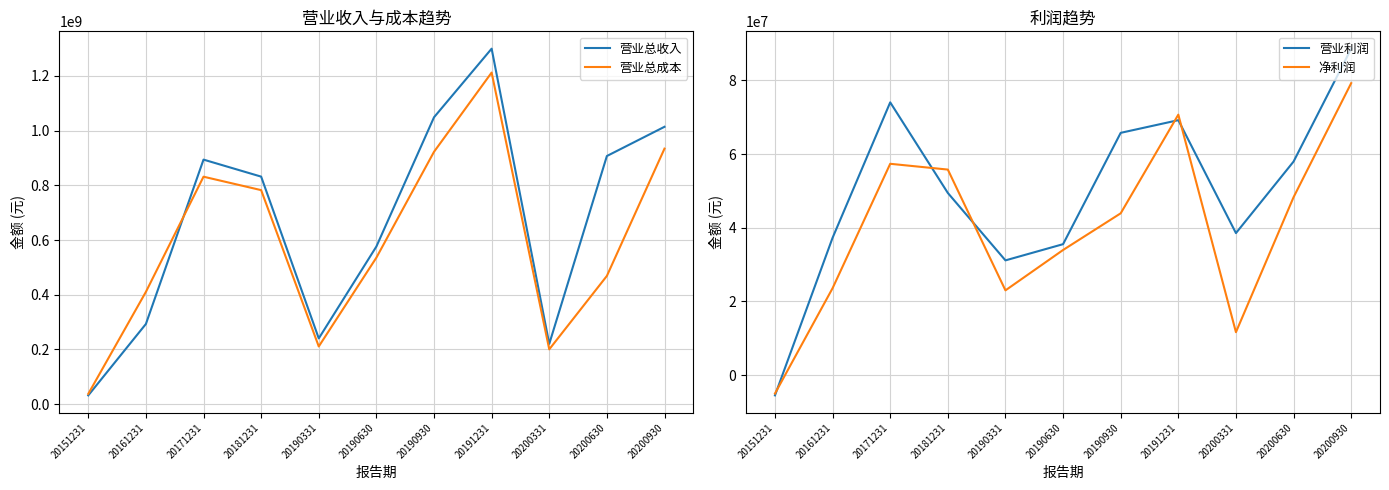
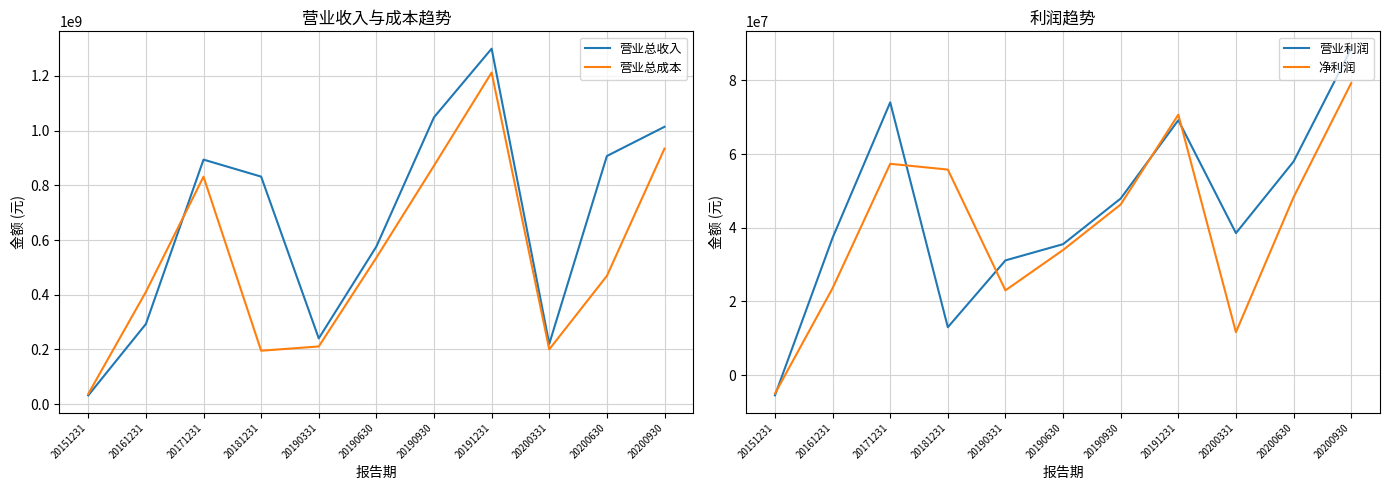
  {
    "营业收入与成本趋势": {
      "营业总收入": {
        "20161231": 290000000,
        "20171231": 890000000,
        "20181231": 830000000,
        "20190331": 240000000,
        "20190630": 580000000,
        "20190930": 1050000000,
        "20191231": 1300000000,
        "20200331": 220000000,
        "20200630": 910000000,
        "20200930": 1010000000
      },
      "营业总成本": {
        "20161231": 410000000,
        "20171231": 830000000,
-       "20181231": 780000000,
+       "20181231": 200000000,
        "20190331": 210000000,
        "20190630": 540000000,
-       "20190930": 920000000,
+       "20190930": 870000000,
        "20191231": 1210000000,
        "20200331": 200000000,
        "20200630": 470000000,
        "20200930": 930000000
      }
    },
    "利润趋势": {
      "营业利润": {
        "20161231": 37000000,
        "20171231": 74000000,
-       "20181231": 49000000,
+       "20181231": 13000000,
        "20190331": 31000000,
        "20190630": 36000000,
-       "20190930": 66000000,
+       "20190930": 48000000,
        "20191231": 69000000,
        "20200331": 39000000,
        "20200630": 58000000
      },
      "净利润": {
        "20161231": 24000000,
        "20171231": 57000000,
        "20181231": 56000000,
        "20190331": 23000000,
        "20190630": 34000000,
-       "20190930": 44000000,
+       "20190930": 46000000,
        "20191231": 71000000,
        "20200331": 12000000,
        "20200630": 48000000,
        "20200930": 79000000
      }
    }
  }
